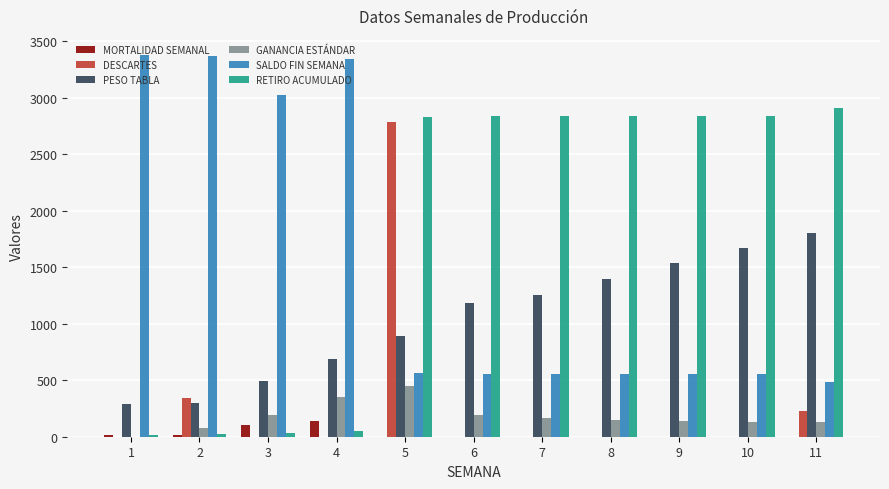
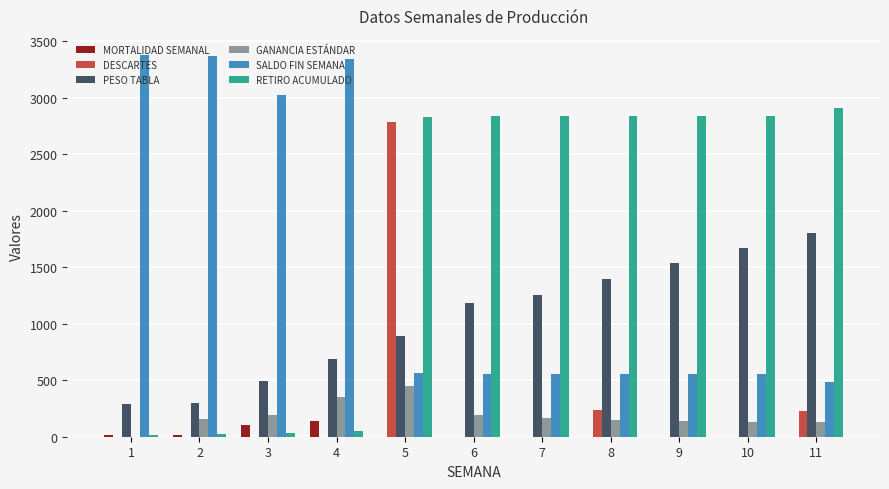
  {
    "MORTALIDAD SEMANAL": {
      "3": 110,
      "4": 140,
      "5": 0,
      "8": 0,
      "9": 0,
      "10": 0,
      "11": 0
    },
    "DESCARTES": {
      "1": 0,
-     "2": 340,
+     "2": 0,
      "3": 0,
      "4": 0,
      "5": 2790,
      "6": 0,
      "7": 0,
-     "8": 0,
+     "8": 240,
      "9": 0,
      "10": 0,
      "11": 230
    },
    "PESO TABLA": {
      "1": 290,
      "2": 300,
      "3": 490,
      "4": 690,
      "5": 890,
      "6": 1190,
      "7": 1250,
      "8": 1400,
      "9": 1540,
      "10": 1670,
      "11": 1800
    },
    "GANANCIA ESTÁNDAR": {
      "1": 0,
-     "2": 80,
+     "2": 160,
      "3": 190,
      "4": 350,
      "5": 450,
      "6": 190,
      "7": 170,
      "8": 150,
      "9": 140,
      "10": 130,
      "11": 130
    },
    "SALDO FIN SEMANA": {
      "1": 3380,
      "2": 3370,
      "3": 3020,
      "4": 3350,
      "5": 560,
      "6": 560,
      "7": 560,
      "8": 560,
      "9": 560,
      "10": 560,
      "11": 480
    },
    "RETIRO ACUMULADO": {
      "2": 30,
      "3": 40,
      "4": 50,
      "5": 2830,
      "6": 2830,
      "7": 2840,
      "8": 2840,
      "9": 2840,
      "10": 2840,
      "11": 2910
    }
  }
